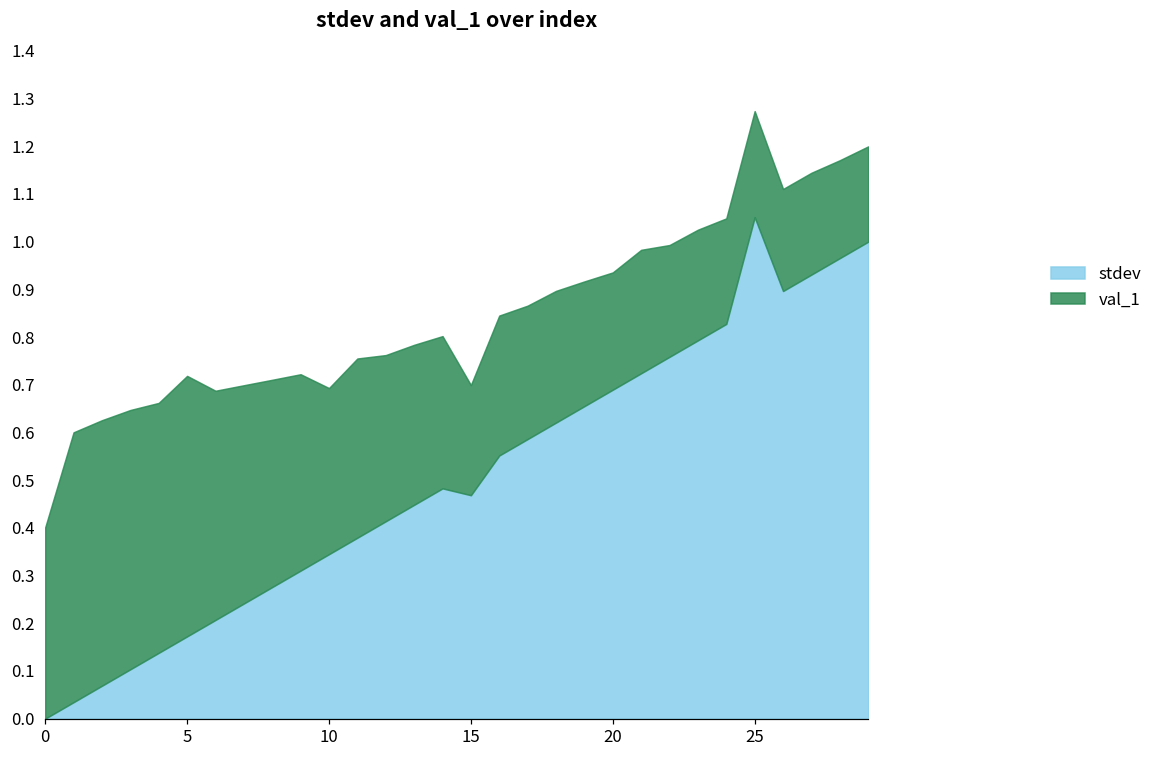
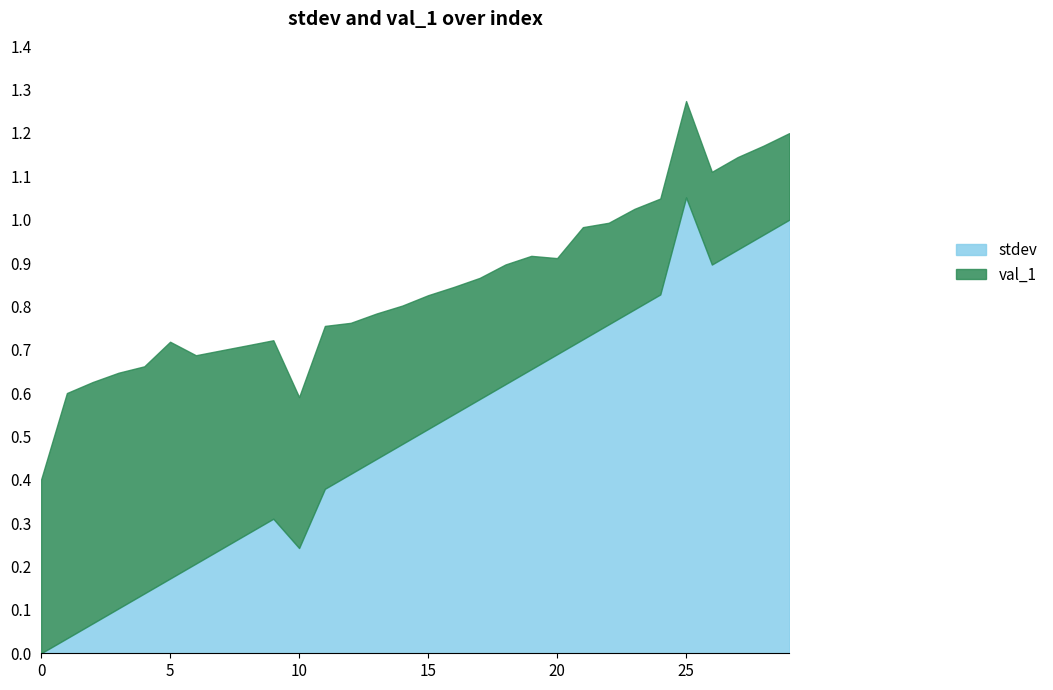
  {
    "stdev": {
      "0": 0.00,
      "5": 0.17,
-     "10": 0.34,
-     "15": 0.47,
+     "10": 0.24,
+     "15": 0.52,
      "20": 0.69,
      "25": 1.05
    },
    "val_1": {
      "0": 0.40,
      "5": 0.55,
      "10": 0.35,
-     "15": 0.23,
-     "20": 0.25,
+     "15": 0.31,
+     "20": 0.22,
      "25": 0.22
    }
  }
